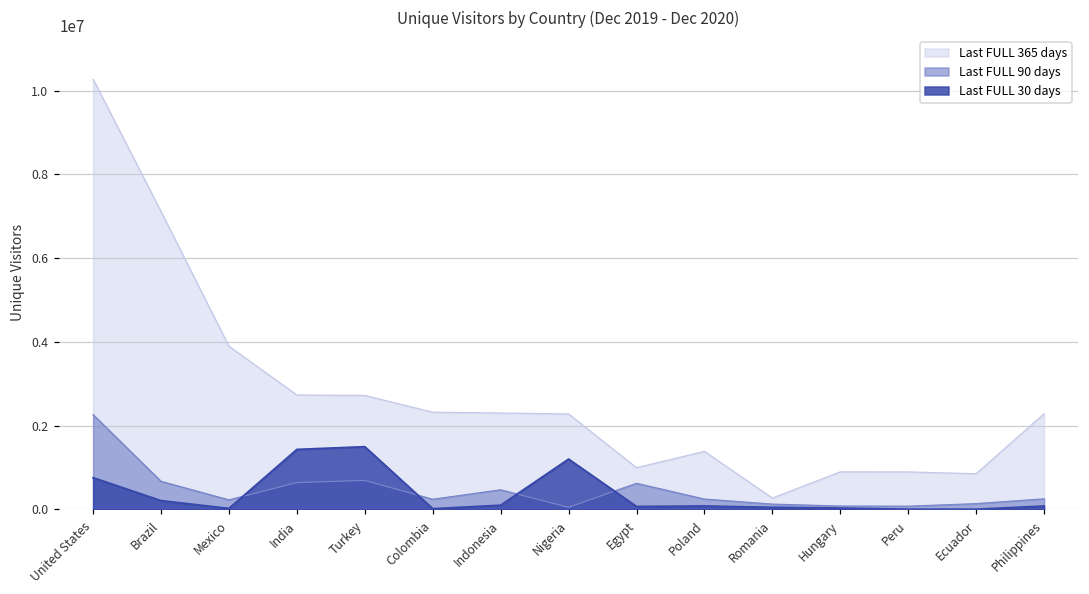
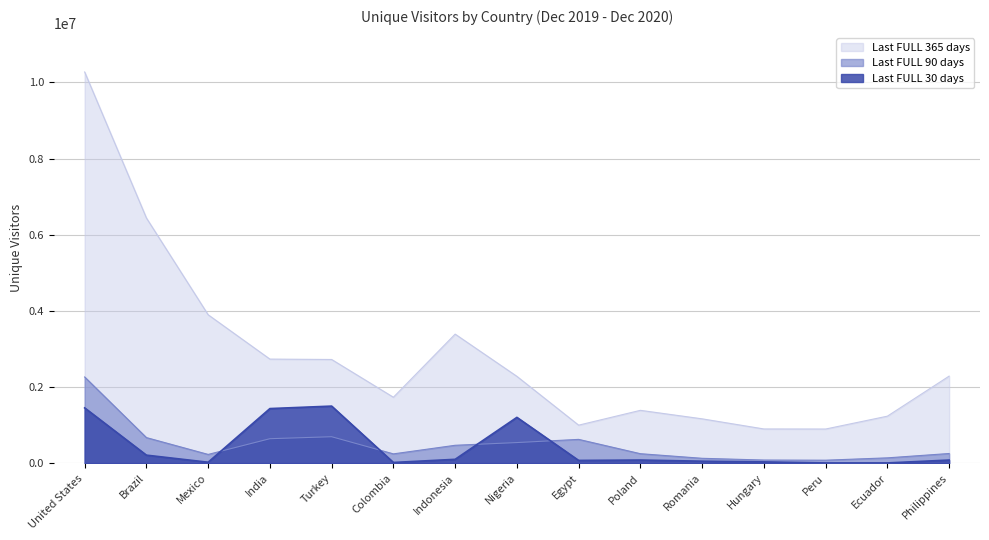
  {
    "Last FULL 365 days": {
      "United States": 10300000,
-     "Brazil": 7100000,
+     "Brazil": 6400000,
      "Mexico": 3900000,
      "India": 2700000,
      "Turkey": 2700000,
-     "Colombia": 2300000,
-     "Indonesia": 2300000,
+     "Colombia": 1700000,
+     "Indonesia": 3400000,
      "Nigeria": 2300000,
      "Egypt": 1000000,
      "Poland": 1400000,
-     "Romania": 300000,
+     "Romania": 1200000,
      "Hungary": 900000,
      "Peru": 900000,
-     "Ecuador": 900000,
+     "Ecuador": 1200000,
      "Philippines": 2300000
    },
    "Last FULL 90 days": {
      "United States": 2300000,
      "Brazil": 700000,
      "Mexico": 200000,
      "India": 600000,
      "Turkey": 700000,
      "Colombia": 200000,
      "Indonesia": 500000,
-     "Nigeria": 100000,
+     "Nigeria": 500000,
      "Egypt": 600000,
      "Poland": 200000,
      "Romania": 100000,
      "Peru": 100000,
      "Ecuador": 100000,
      "Philippines": 300000
    },
    "Last FULL 30 days": {
-     "United States": 800000,
+     "United States": 1500000,
      "Brazil": 200000,
      "Mexico": 0,
      "India": 1400000,
      "Turkey": 1500000,
      "Colombia": 0,
      "Indonesia": 100000,
      "Nigeria": 1200000,
      "Egypt": 100000,
      "Poland": 100000,
      "Romania": 100000,
      "Peru": 0,
      "Ecuador": 0,
      "Philippines": 100000
    }
  }
